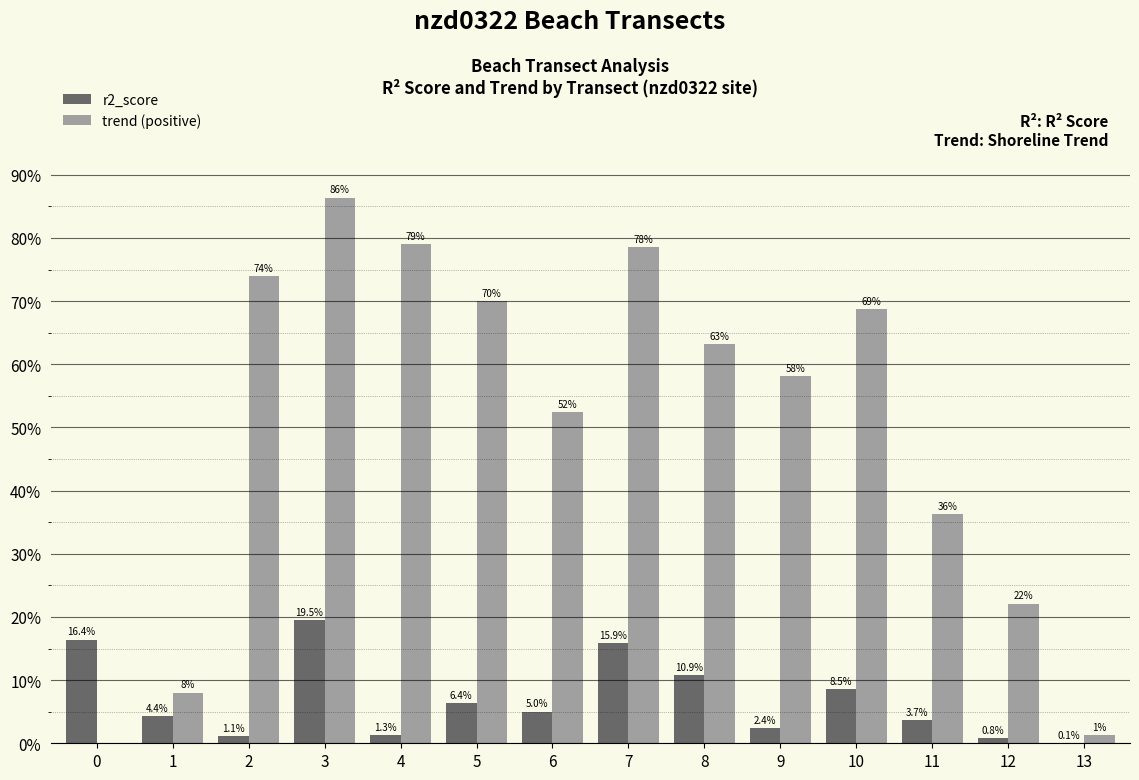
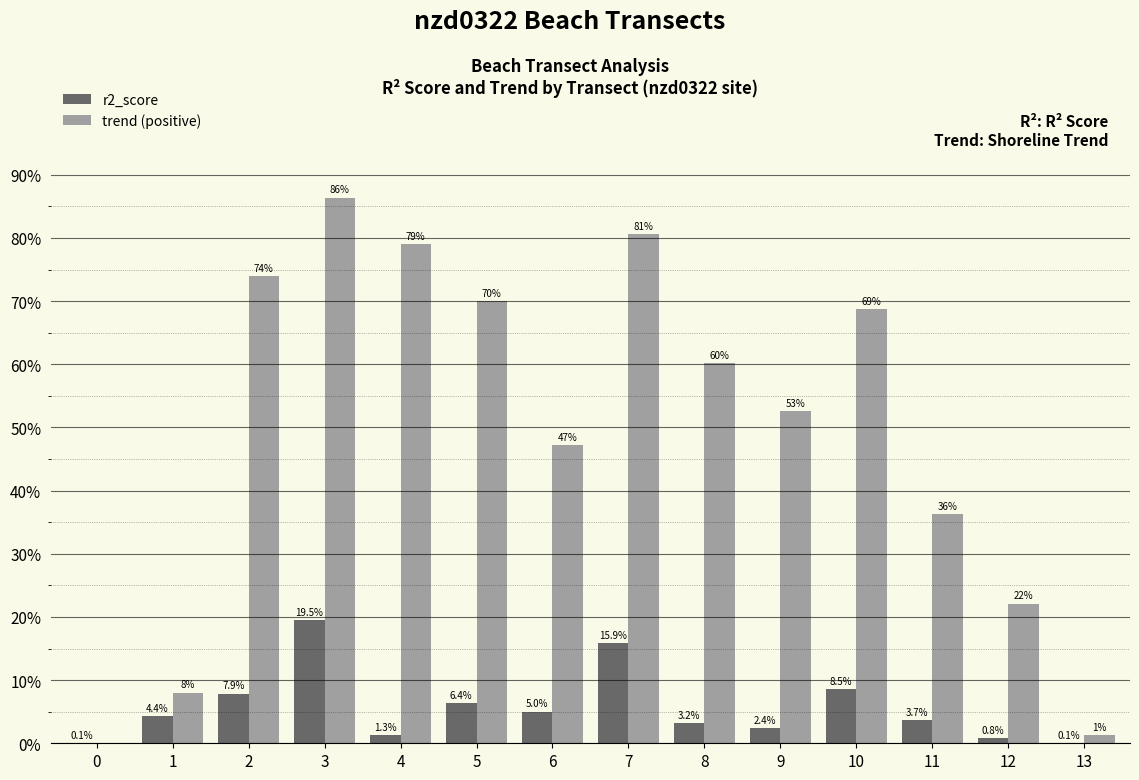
  {
    "r2_score": {
-     "0": "16.4%",
+     "0": "0.1%",
      "1": "4.4%",
-     "2": "1.1%",
+     "2": "7.9%",
      "3": "19.5%",
      "4": "1.3%",
      "5": "6.4%",
      "6": "5.0%",
      "7": "15.9%",
-     "8": "10.9%",
+     "8": "3.2%",
      "9": "2.4%",
      "10": "8.5%",
      "11": "3.7%",
      "12": "0.8%",
      "13": "0.1%"
    },
    "trend (positive)": {
      "1": "8%",
      "2": "74%",
      "3": "86%",
      "4": "79%",
      "5": "70%",
-     "6": "52%",
-     "7": "78%",
-     "8": "63%",
-     "9": "58%",
+     "6": "47%",
+     "7": "81%",
+     "8": "60%",
+     "9": "53%",
      "10": "69%",
      "11": "36%",
      "12": "22%",
      "13": "1%"
    }
  }
